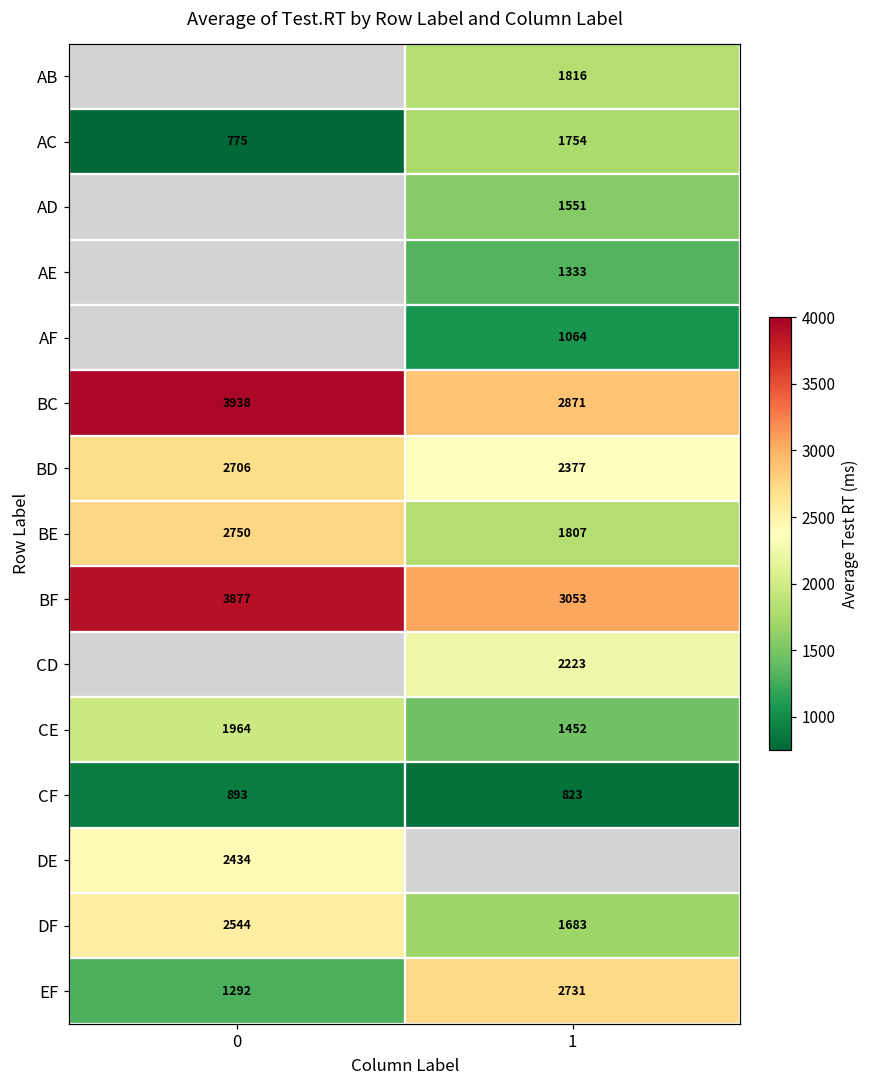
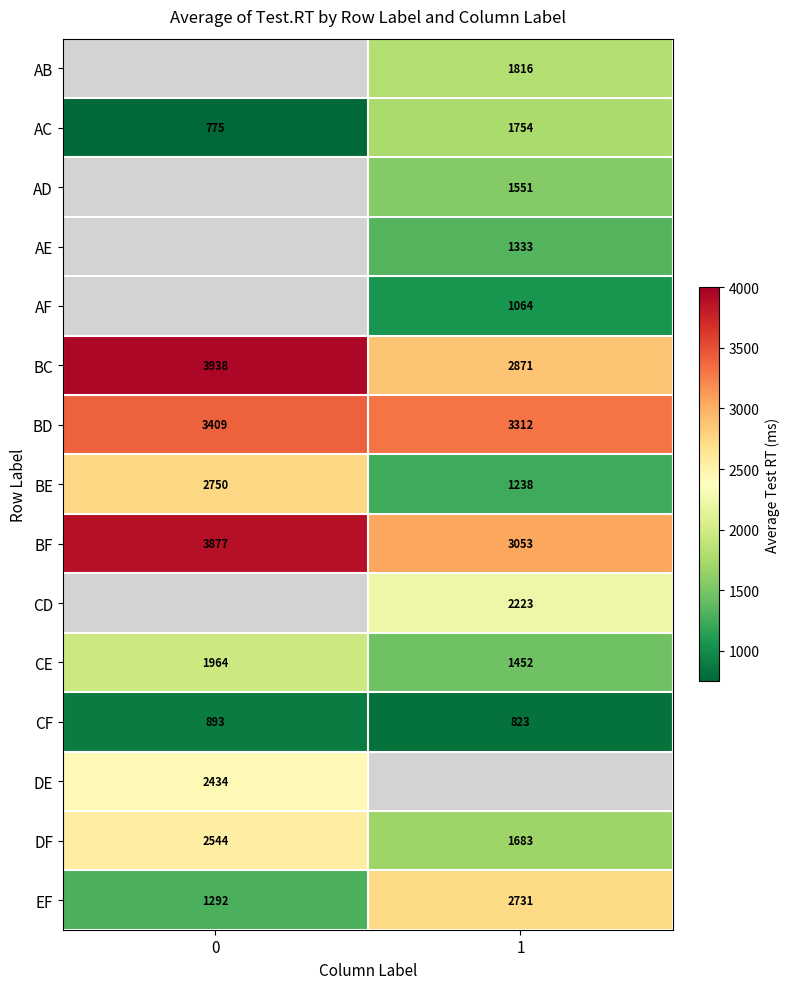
  {
    "AB": {
      "1": 1816
    },
    "AC": {
      "0": 775,
      "1": 1754
    },
    "AD": {
      "1": 1551
    },
    "AE": {
      "1": 1333
    },
    "AF": {
      "1": 1064
    },
    "BC": {
      "0": 3938,
      "1": 2871
    },
    "BD": {
-     "0": 2706,
-     "1": 2377
+     "0": 3409,
+     "1": 3312
    },
    "BE": {
      "0": 2750,
-     "1": 1807
+     "1": 1238
    },
    "BF": {
      "0": 3877,
      "1": 3053
    },
    "CD": {
      "1": 2223
    },
    "CE": {
      "0": 1964,
      "1": 1452
    },
    "CF": {
      "0": 893,
      "1": 823
    },
    "DE": {
      "0": 2434
    },
    "DF": {
      "0": 2544,
      "1": 1683
    },
    "EF": {
      "0": 1292,
      "1": 2731
    }
  }
